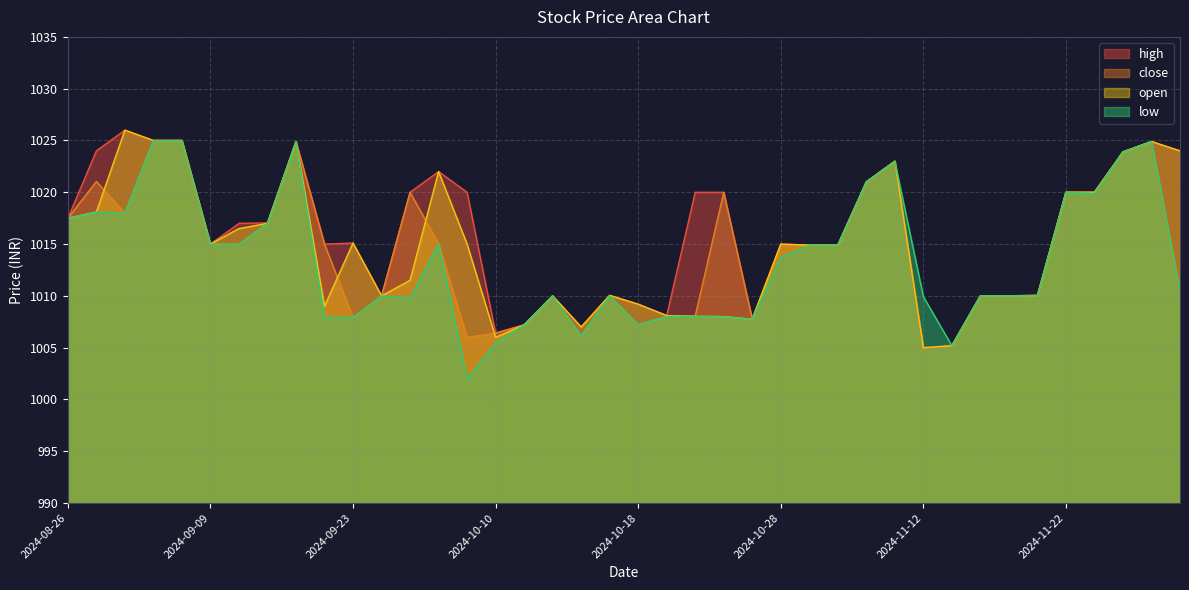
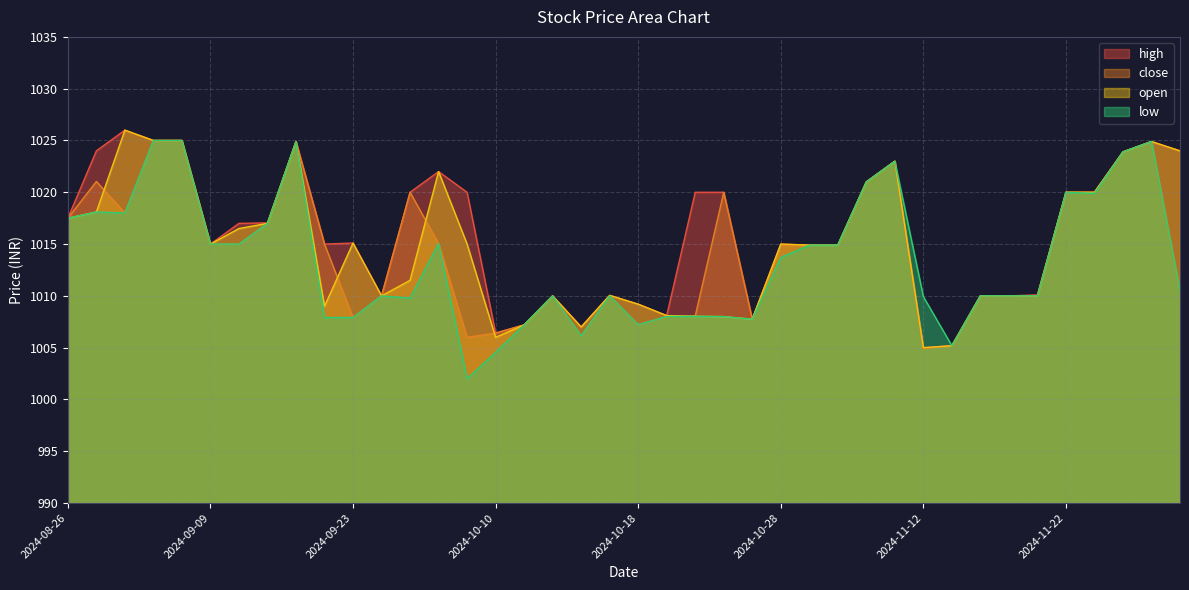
  {
    "low": {
-     "2024-10-10": 1005.5,
+     "2024-10-10": 1004.6,
      "2024-10-28": 1013.7,
      "2024-11-12": 1009.9
    }
  }
